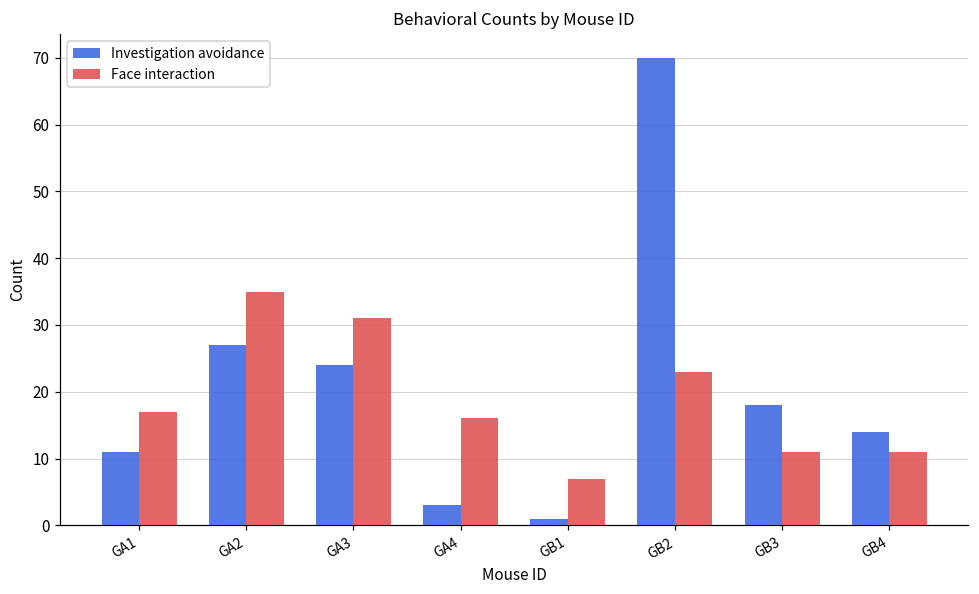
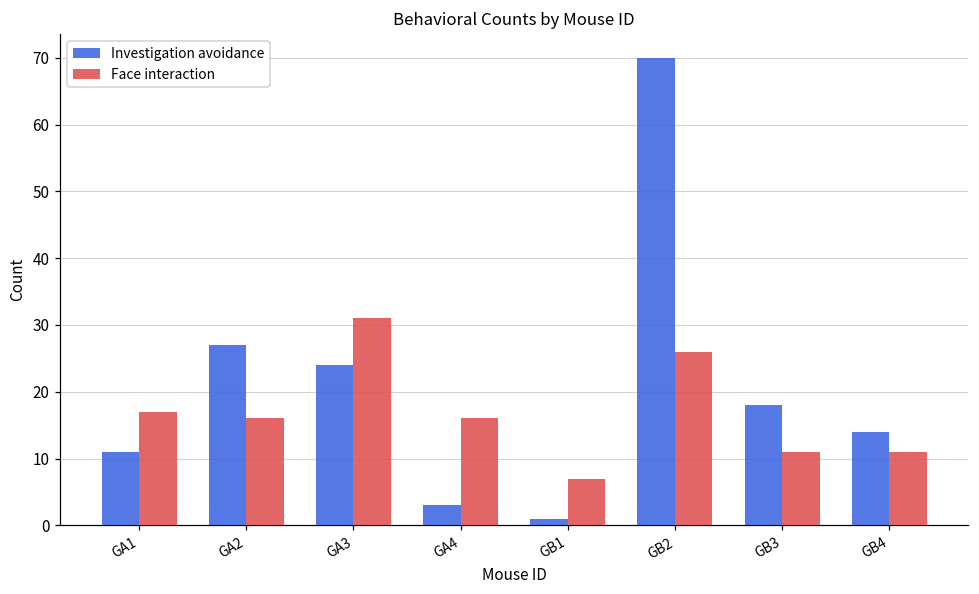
  {
    "Investigation avoidance": {
      "GA1": 11,
      "GA2": 27,
      "GA3": 24,
      "GA4": 3,
      "GB1": 1,
      "GB2": 70,
      "GB3": 18,
      "GB4": 14
    },
    "Face interaction": {
      "GA1": 17,
-     "GA2": 35,
+     "GA2": 16,
      "GA3": 31,
      "GA4": 16,
      "GB1": 7,
-     "GB2": 23,
+     "GB2": 26,
      "GB3": 11,
      "GB4": 11
    }
  }
